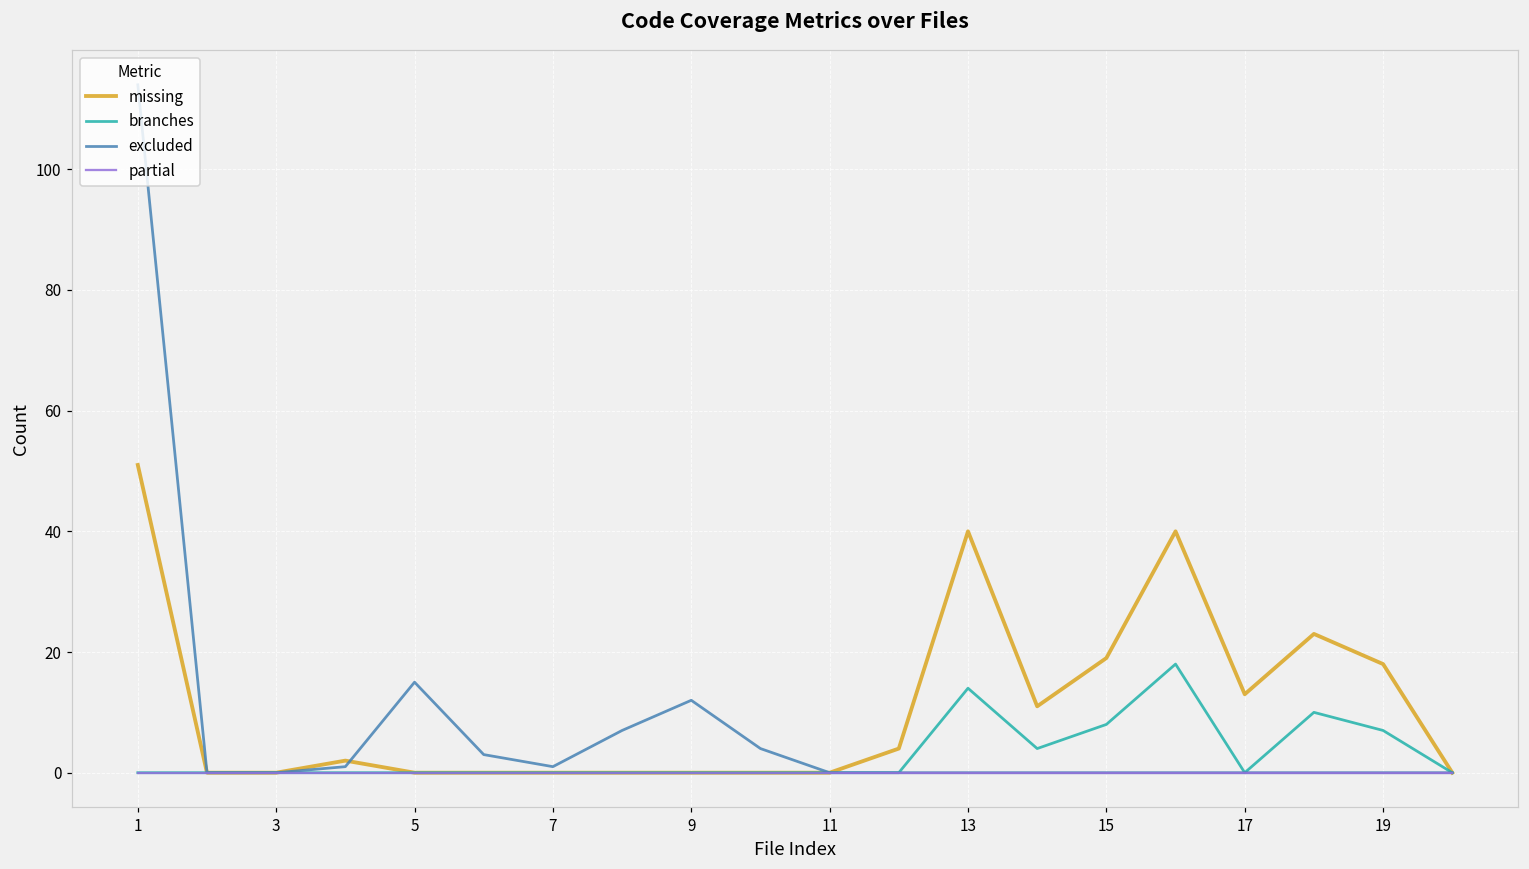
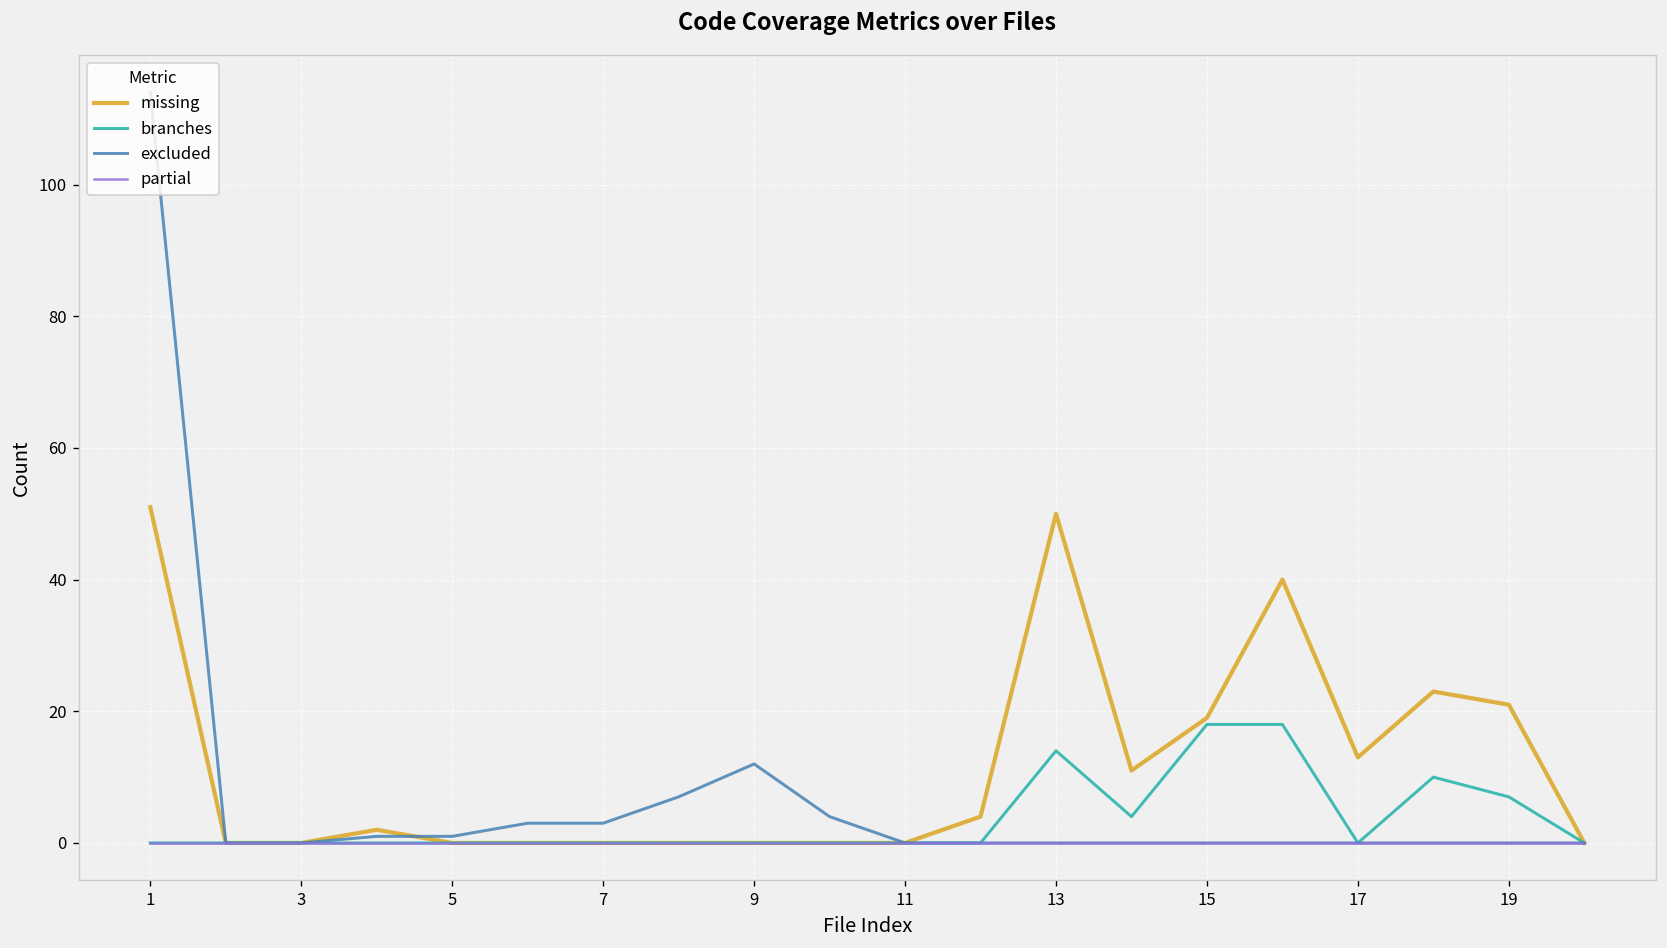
  {
    "missing": {
      "1": 51,
-     "13": 40,
+     "13": 50,
      "15": 19,
      "17": 13,
-     "19": 18
+     "19": 21
    },
    "branches": {
      "13": 14,
-     "15": 8,
+     "15": 18,
      "19": 7
    },
    "excluded": {
-     "5": 15,
-     "7": 1,
+     "5": 1,
+     "7": 3,
      "9": 12
    }
  }
